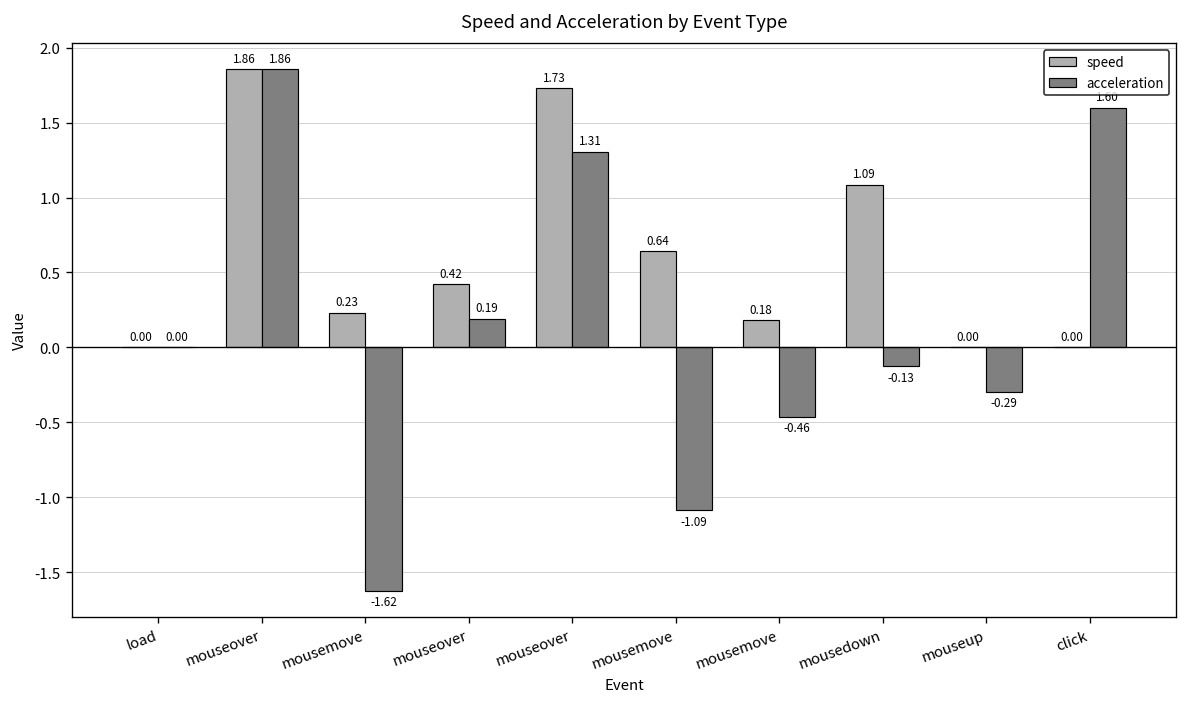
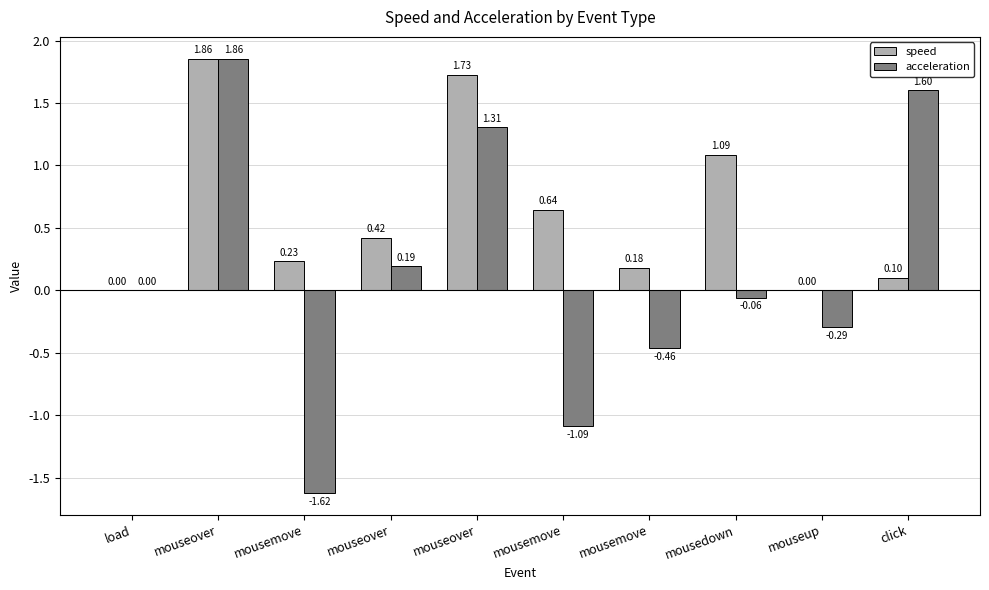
  {
    "speed": {
      "load": 0.00,
      "mousedown": 1.09,
      "mouseup": 0.00,
-     "click": 0.00
+     "click": 0.10
    },
    "acceleration": {
      "load": 0.00,
-     "mousedown": -0.13,
+     "mousedown": -0.06,
      "mouseup": -0.29
    }
  }
